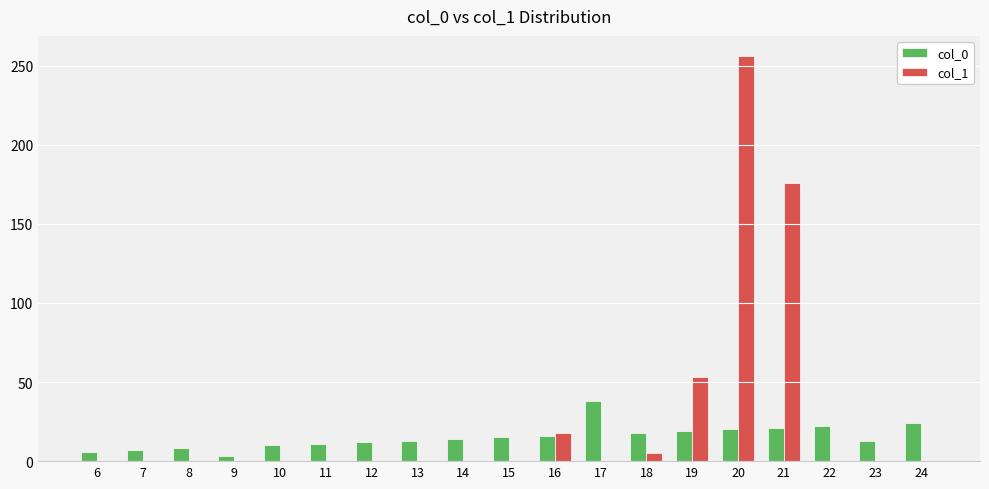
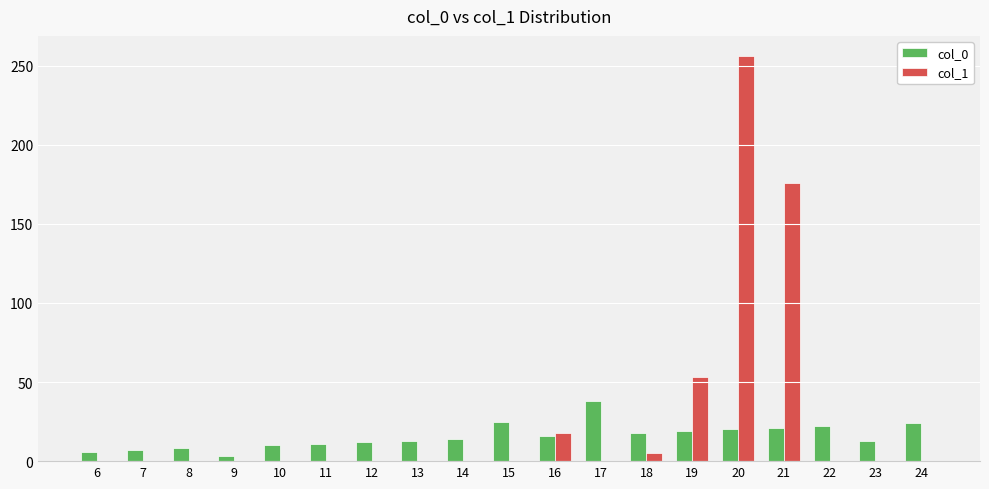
  {
    "col_0": {
      "6": 6,
      "7": 7,
      "8": 8,
      "9": 3,
      "10": 10,
      "11": 11,
      "12": 12,
      "13": 13,
      "14": 14,
-     "15": 15,
+     "15": 25,
      "16": 16,
      "17": 38,
      "18": 18,
      "19": 19,
      "20": 20,
      "21": 21,
      "22": 22,
      "23": 13,
      "24": 24
    },
    "col_1": {
      "6": 0,
      "7": 0,
      "8": 0,
      "9": 0,
      "10": 0,
      "11": 0,
      "12": 0,
      "13": 0,
      "14": 0,
      "15": 0,
      "16": 18,
      "17": 0,
      "18": 5,
      "19": 53,
      "20": 256,
      "21": 176,
      "22": 0,
      "23": 0,
      "24": 0
    }
  }
